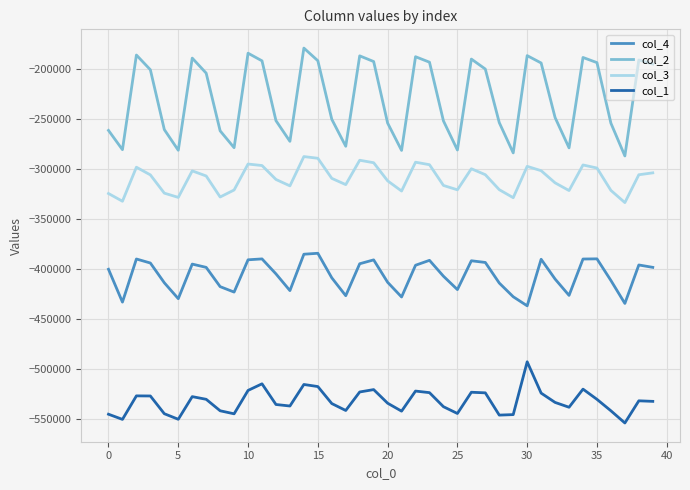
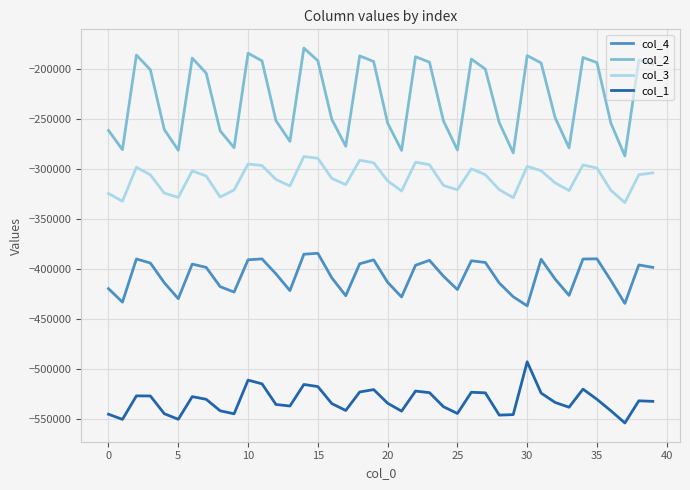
  {
    "col_4": {
-     "0": -401000,
+     "0": -420000,
      "5": -430000,
      "10": -391000,
      "15": -385000,
      "20": -414000,
      "25": -421000,
      "30": -437000,
      "35": -390000
    },
    "col_1": {
      "0": -545000,
      "5": -550000,
-     "10": -522000,
+     "10": -511000,
      "15": -518000,
      "20": -534000,
      "25": -545000,
      "30": -493000,
      "35": -531000
    }
  }
